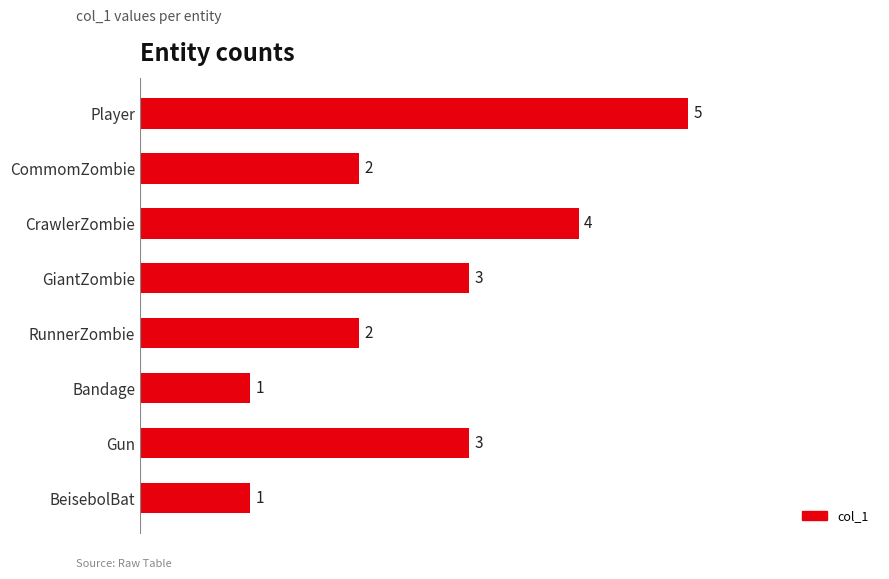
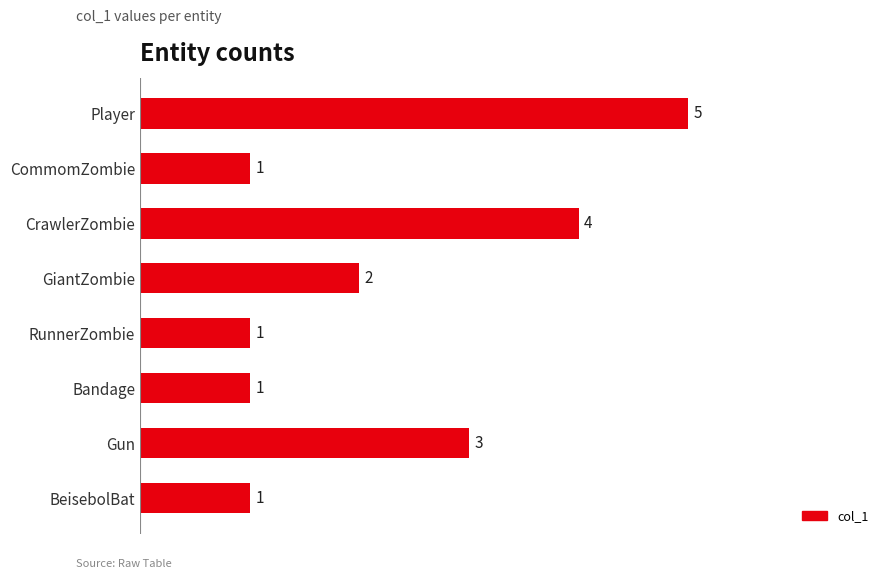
  {
    "Player": 5,
-   "CommomZombie": 2,
+   "CommomZombie": 1,
    "CrawlerZombie": 4,
-   "GiantZombie": 3,
-   "RunnerZombie": 2,
+   "GiantZombie": 2,
+   "RunnerZombie": 1,
    "Bandage": 1,
    "Gun": 3,
    "BeisebolBat": 1
  }
